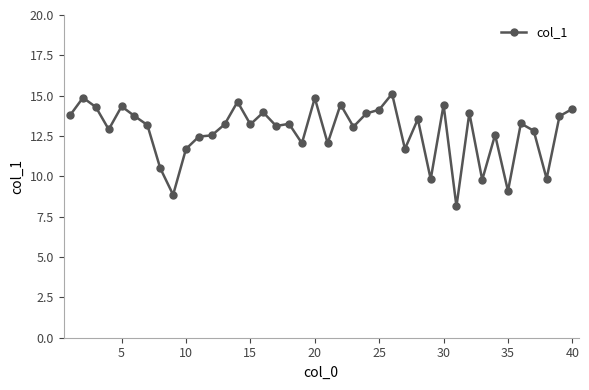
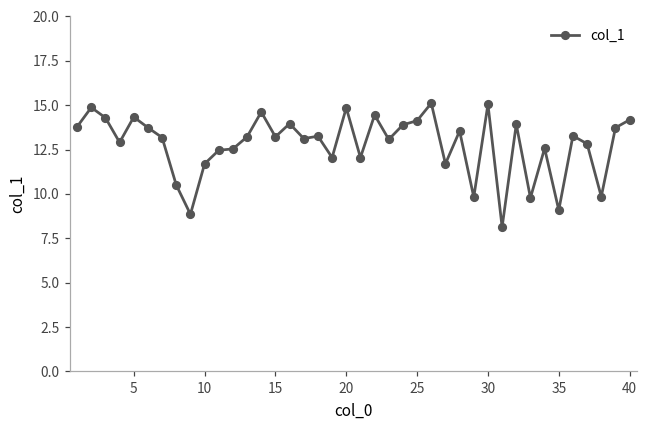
  {
    "5": 14.3,
    "10": 11.7,
    "15": 13.2,
    "20": 14.9,
    "25": 14.1,
-   "30": 14.4,
+   "30": 15.1,
    "35": 9.1,
    "40": 14.2
  }
